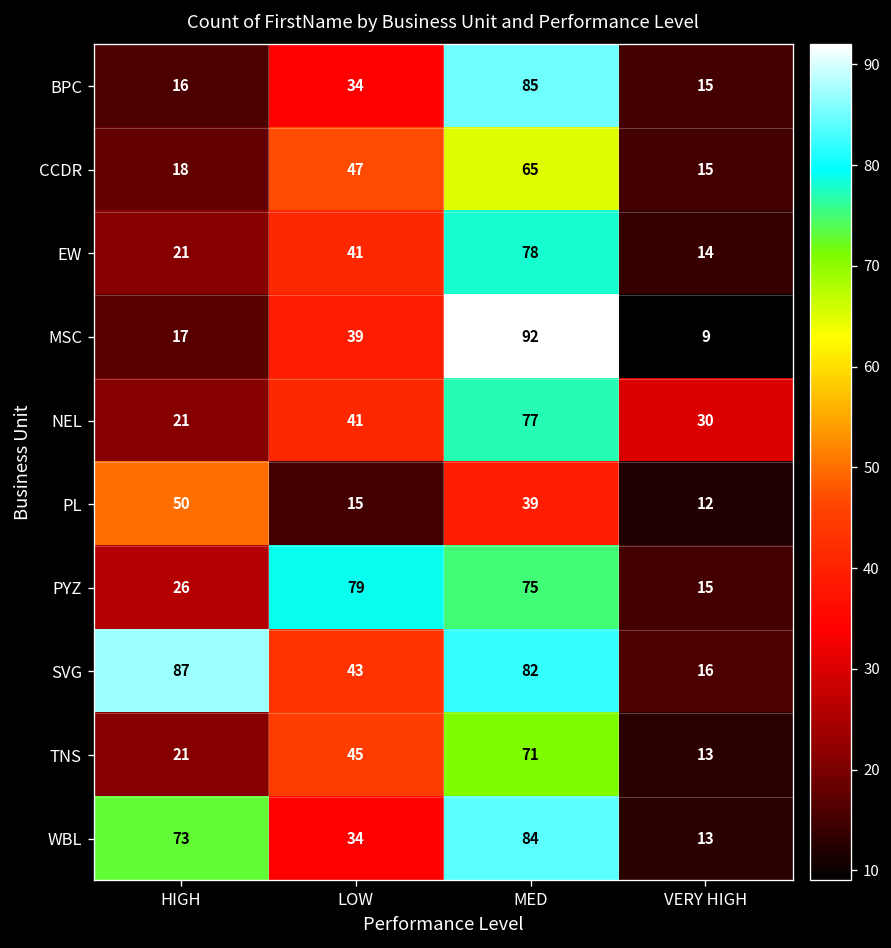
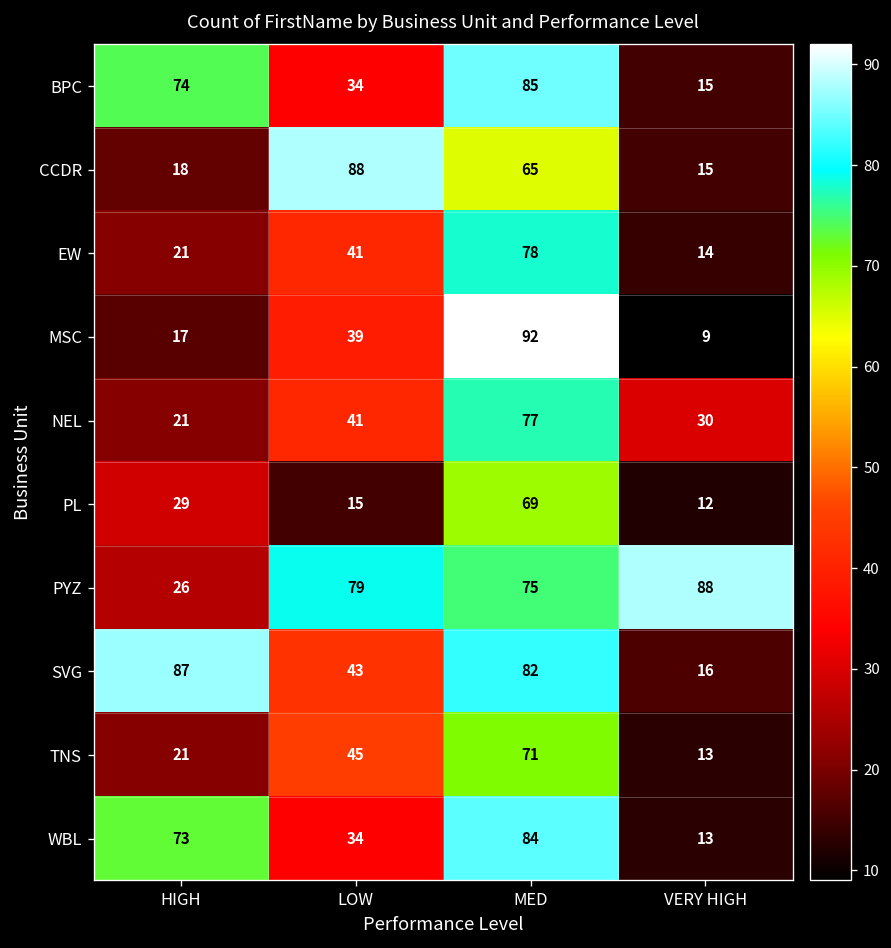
  {
    "BPC": {
-     "HIGH": 16,
+     "HIGH": 74,
      "LOW": 34,
      "MED": 85,
      "VERY HIGH": 15
    },
    "CCDR": {
      "HIGH": 18,
-     "LOW": 47,
+     "LOW": 88,
      "MED": 65,
      "VERY HIGH": 15
    },
    "EW": {
      "HIGH": 21,
      "LOW": 41,
      "MED": 78,
      "VERY HIGH": 14
    },
    "MSC": {
      "HIGH": 17,
      "LOW": 39,
      "MED": 92,
      "VERY HIGH": 9
    },
    "NEL": {
      "HIGH": 21,
      "LOW": 41,
      "MED": 77,
      "VERY HIGH": 30
    },
    "PL": {
-     "HIGH": 50,
+     "HIGH": 29,
      "LOW": 15,
-     "MED": 39,
+     "MED": 69,
      "VERY HIGH": 12
    },
    "PYZ": {
      "HIGH": 26,
      "LOW": 79,
      "MED": 75,
-     "VERY HIGH": 15
+     "VERY HIGH": 88
    },
    "SVG": {
      "HIGH": 87,
      "LOW": 43,
      "MED": 82,
      "VERY HIGH": 16
    },
    "TNS": {
      "HIGH": 21,
      "LOW": 45,
      "MED": 71,
      "VERY HIGH": 13
    },
    "WBL": {
      "HIGH": 73,
      "LOW": 34,
      "MED": 84,
      "VERY HIGH": 13
    }
  }
